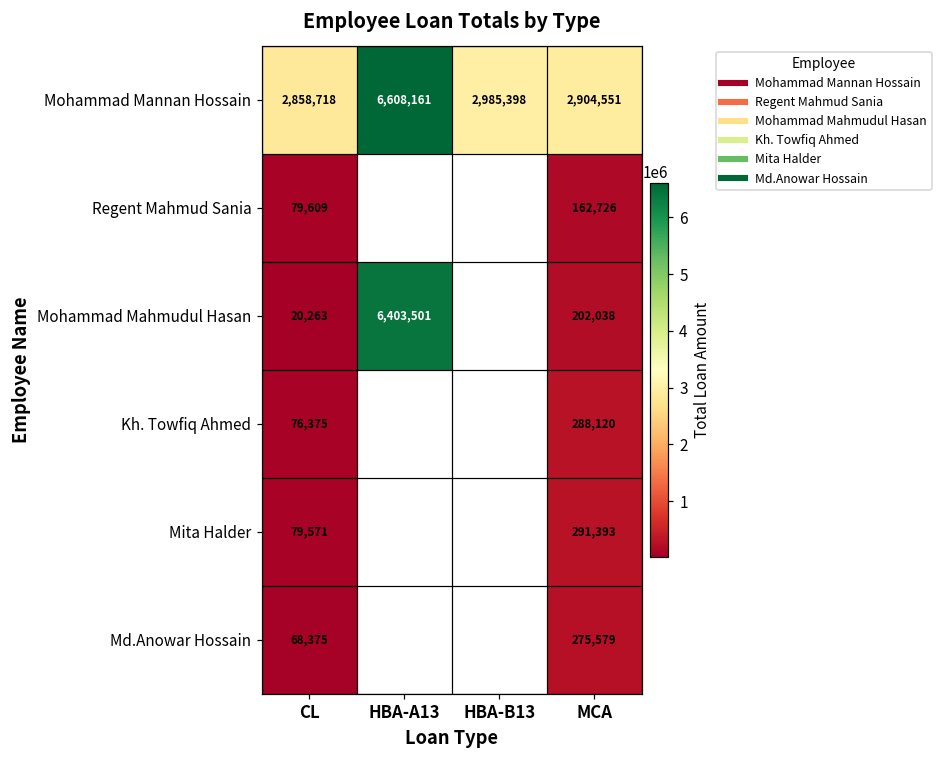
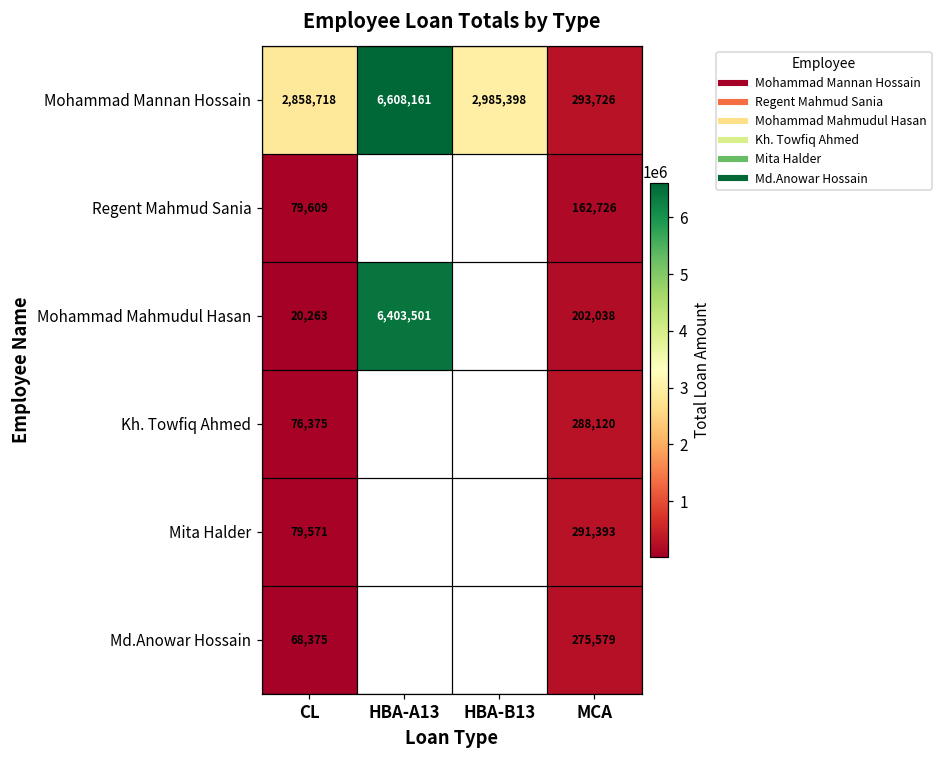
  {
    "Mohammad Mannan Hossain": {
      "CL": "2,858,718",
      "HBA-A13": "6,608,161",
      "HBA-B13": "2,985,398",
-     "MCA": "2,904,551"
+     "MCA": "293,726"
    },
    "Regent Mahmud Sania": {
      "CL": "79,609",
      "MCA": "162,726"
    },
    "Mohammad Mahmudul Hasan": {
      "CL": "20,263",
      "HBA-A13": "6,403,501",
      "MCA": "202,038"
    },
    "Kh. Towfiq Ahmed": {
      "CL": "76,375",
      "MCA": "288,120"
    },
    "Mita Halder": {
      "CL": "79,571",
      "MCA": "291,393"
    },
    "Md.Anowar Hossain": {
      "CL": "68,375",
      "MCA": "275,579"
    }
  }
